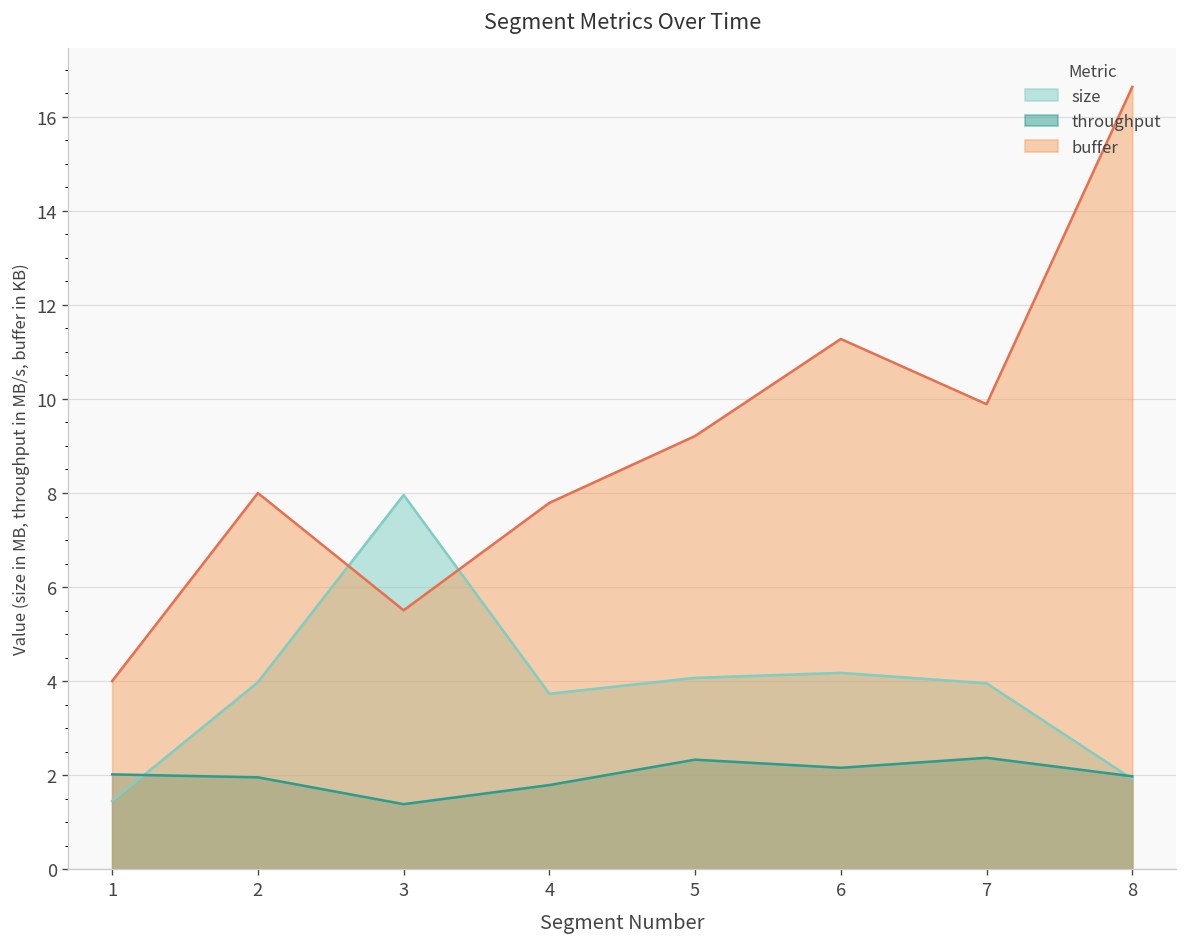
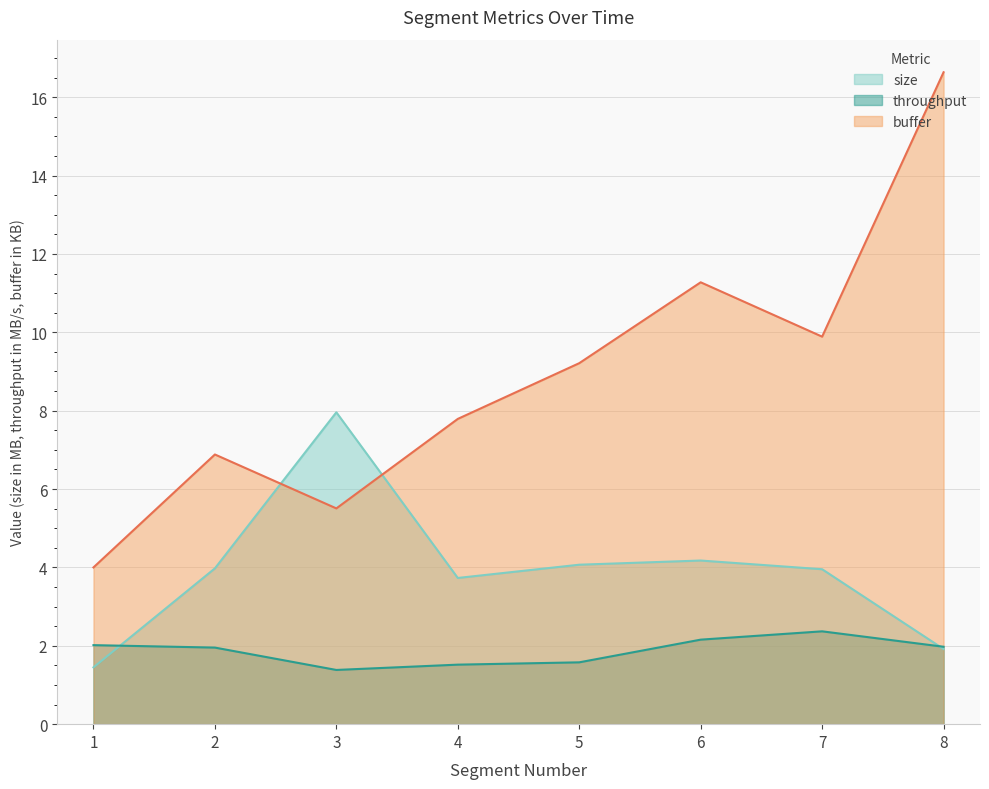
  {
    "size": {
      "1": 1.4,
      "2": 4.0,
      "3": 8.0,
      "4": 3.7,
      "5": 4.1,
      "6": 4.2,
      "7": 4.0
    },
    "throughput": {
      "1": 2.0,
      "2": 2.0,
      "3": 1.4,
-     "4": 1.8,
-     "5": 2.3,
+     "4": 1.5,
+     "5": 1.6,
      "6": 2.2,
      "7": 2.4
    },
    "buffer": {
      "1": 4.0,
-     "2": 8.0,
+     "2": 6.9,
      "3": 5.5,
      "4": 7.8,
      "5": 9.2,
      "6": 11.3,
      "7": 9.9,
      "8": 16.6
    }
  }
